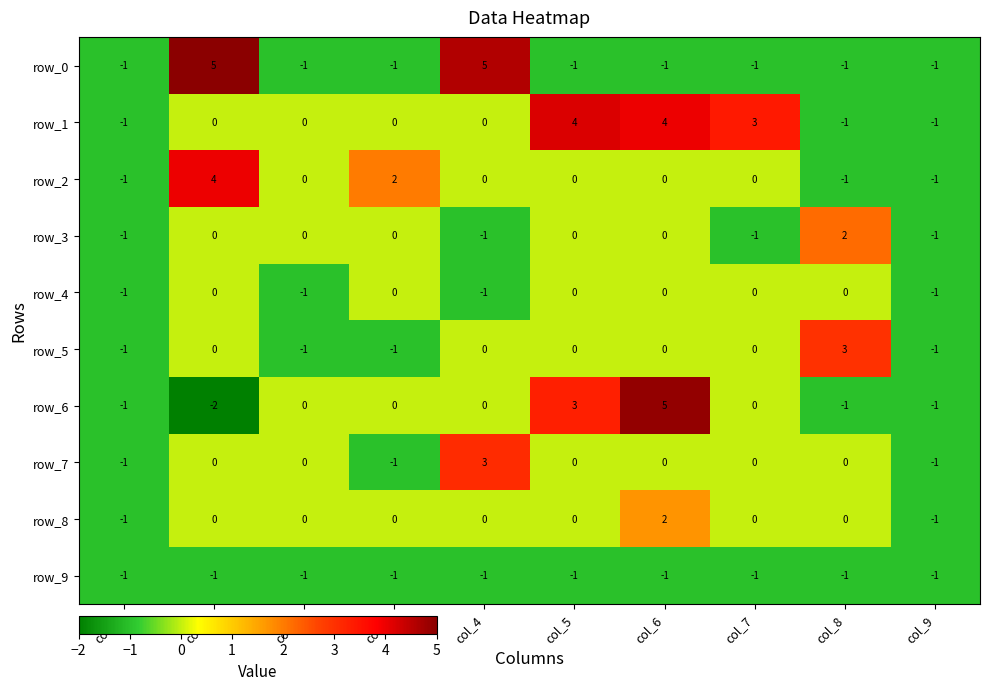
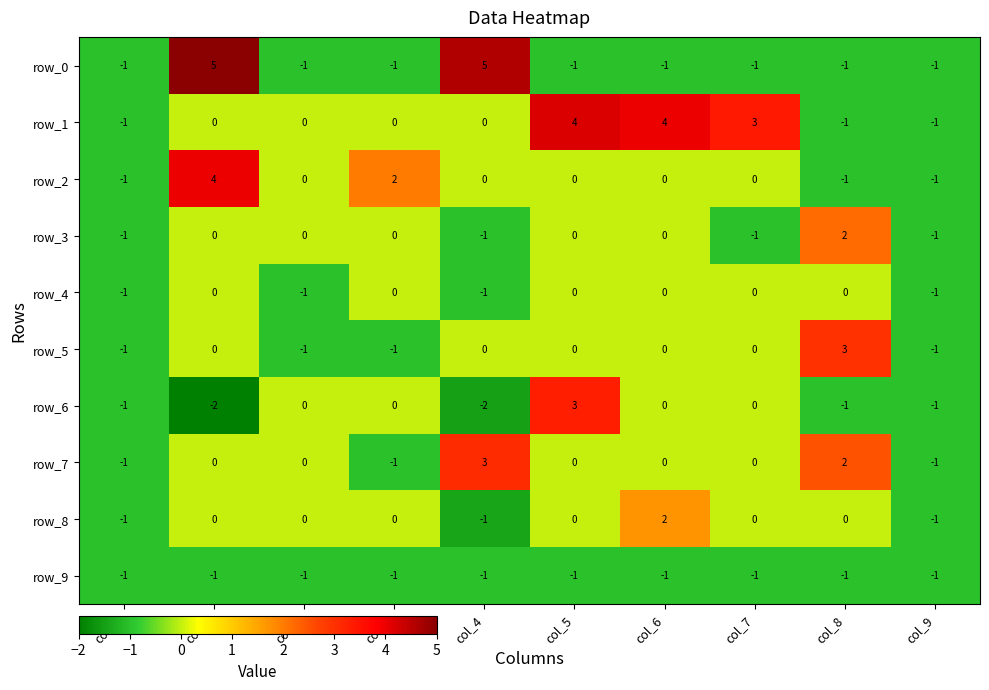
  {
    "row_0": {
      "col_4": 5,
      "col_5": -1,
      "col_6": -1,
      "col_7": -1,
      "col_8": -1,
      "col_9": -1
    },
    "row_1": {
      "col_4": 0,
      "col_5": 4,
      "col_6": 4,
      "col_7": 3,
      "col_8": -1,
      "col_9": -1
    },
    "row_2": {
      "col_4": 0,
      "col_5": 0,
      "col_6": 0,
      "col_7": 0,
      "col_8": -1,
      "col_9": -1
    },
    "row_3": {
      "col_4": -1,
      "col_5": 0,
      "col_6": 0,
      "col_7": -1,
      "col_8": 2,
      "col_9": -1
    },
    "row_4": {
      "col_4": -1,
      "col_5": 0,
      "col_6": 0,
      "col_7": 0,
      "col_8": 0,
      "col_9": -1
    },
    "row_5": {
      "col_4": 0,
      "col_5": 0,
      "col_6": 0,
      "col_7": 0,
      "col_8": 3,
      "col_9": -1
    },
    "row_6": {
-     "col_4": 0,
+     "col_4": -2,
      "col_5": 3,
-     "col_6": 5,
+     "col_6": 0,
      "col_7": 0,
      "col_8": -1,
      "col_9": -1
    },
    "row_7": {
      "col_4": 3,
      "col_5": 0,
      "col_6": 0,
      "col_7": 0,
-     "col_8": 0,
+     "col_8": 2,
      "col_9": -1
    },
    "row_8": {
-     "col_4": 0,
+     "col_4": -1,
      "col_5": 0,
      "col_6": 2,
      "col_7": 0,
      "col_8": 0,
      "col_9": -1
    },
    "row_9": {
      "col_4": -1,
      "col_5": -1,
      "col_6": -1,
      "col_7": -1,
      "col_8": -1,
      "col_9": -1
    }
  }
